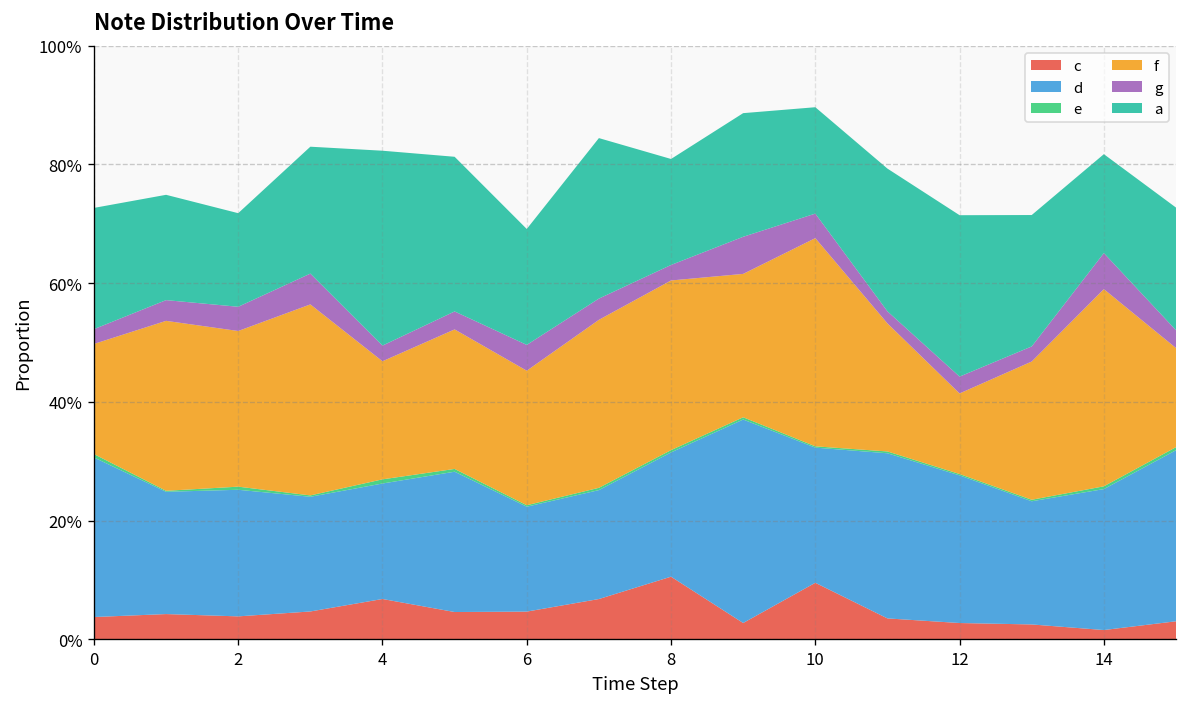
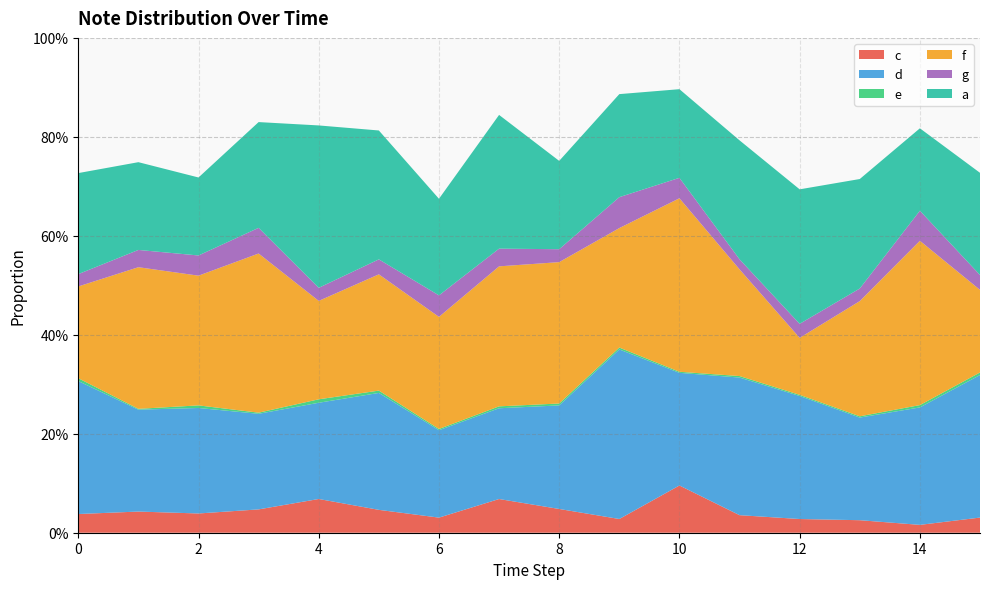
  {
    "c": {
      "0": "4%",
      "2": "4%",
      "4": "7%",
-     "6": "5%",
-     "8": "11%",
+     "6": "3%",
+     "8": "5%",
      "10": "10%",
      "12": "3%",
      "14": "2%"
    },
    "d": {
      "0": "27%",
      "2": "21%",
      "4": "19%"
    },
    "f": {
      "0": "19%",
      "2": "26%",
      "4": "20%",
      "6": "23%",
      "8": "29%",
      "10": "35%",
-     "12": "14%",
+     "12": "12%",
      "14": "33%"
    },
    "g": {
      "0": "2%",
      "2": "4%",
      "4": "3%",
      "6": "4%",
      "8": "3%",
      "10": "4%",
      "12": "3%",
      "14": "6%"
    }
  }
